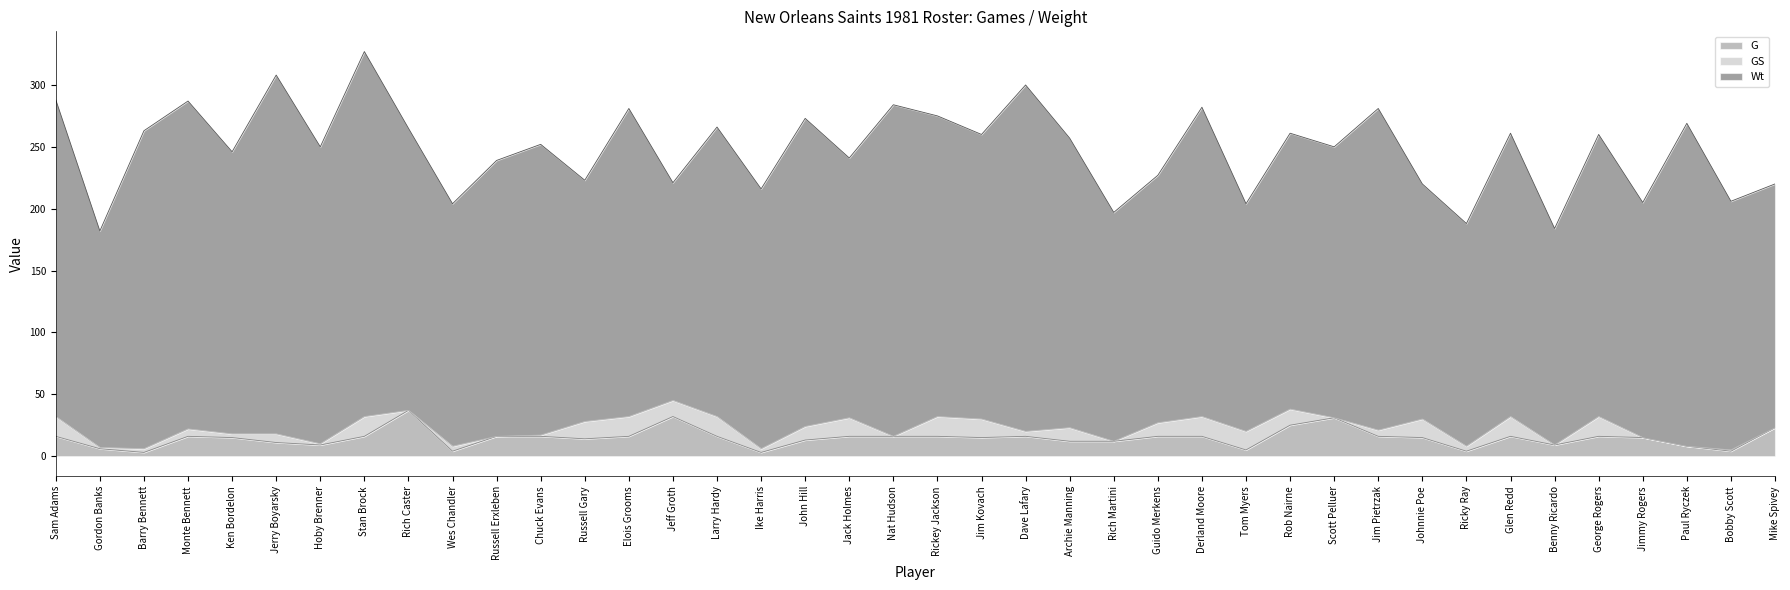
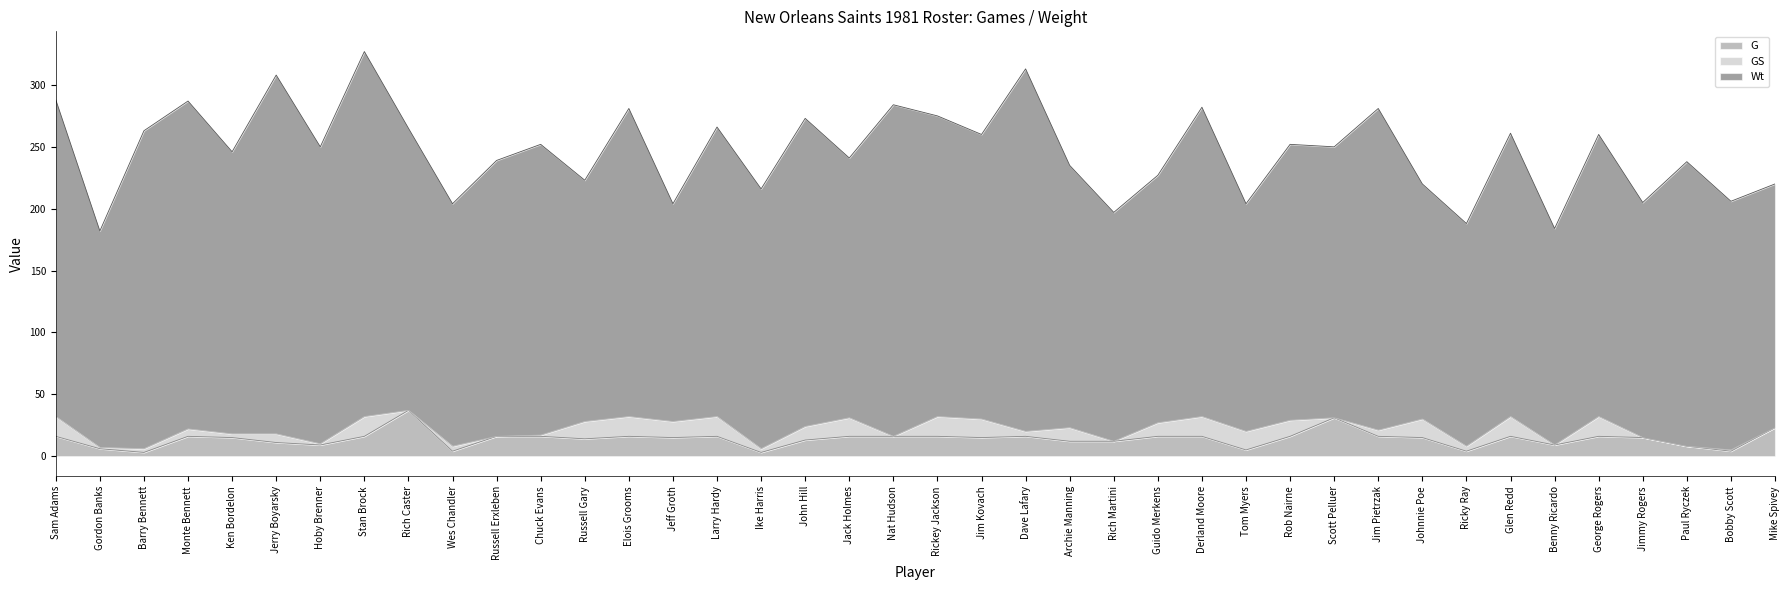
  {
    "G": {
      "Sam Adams": 16,
      "Barry Bennett": 3,
      "Monte Bennett": 16,
      "Ken Bordelon": 15,
      "Jerry Boyarsky": 11,
      "Stan Brock": 16,
      "Wes Chandler": 4,
      "Russell Gary": 14,
      "Elois Grooms": 16,
-     "Jeff Groth": 32,
+     "Jeff Groth": 15,
      "Larry Hardy": 16,
      "Ike Harris": 3,
      "John Hill": 13,
      "Jack Holmes": 16,
      "Rickey Jackson": 16,
      "Jim Kovach": 15,
      "Dave Lafary": 16,
      "Archie Manning": 12,
      "Guido Merkens": 16,
      "Derland Moore": 16,
      "Tom Myers": 5,
-     "Rob Nairne": 25,
+     "Rob Nairne": 16,
      "Jim Pietrzak": 16,
      "Johnnie Poe": 15,
      "Ricky Ray": 4,
      "Glen Redd": 16,
      "George Rogers": 16
    },
    "GS": {
      "Sam Adams": 16,
      "Barry Bennett": 3,
      "Monte Bennett": 6,
      "Ken Bordelon": 3,
      "Jerry Boyarsky": 7,
      "Stan Brock": 16,
      "Wes Chandler": 4,
      "Russell Gary": 14,
      "Elois Grooms": 16,
      "Jeff Groth": 13,
      "Larry Hardy": 16,
      "Ike Harris": 3,
      "John Hill": 11,
      "Jack Holmes": 15,
      "Rickey Jackson": 16,
      "Jim Kovach": 15,
      "Dave Lafary": 4,
      "Archie Manning": 11,
      "Guido Merkens": 11,
      "Derland Moore": 16,
      "Tom Myers": 15,
      "Rob Nairne": 13,
      "Jim Pietrzak": 5,
      "Johnnie Poe": 15,
      "Ricky Ray": 4,
      "Glen Redd": 16,
      "George Rogers": 16
    },
    "Wt": {
      "Sam Adams": 256,
      "Gordon Banks": 175,
      "Barry Bennett": 257,
      "Monte Bennett": 265,
      "Ken Bordelon": 228,
      "Jerry Boyarsky": 290,
      "Hoby Brenner": 240,
      "Stan Brock": 295,
      "Rich Caster": 228,
      "Wes Chandler": 196,
      "Russell Erxleben": 223,
      "Chuck Evans": 235,
      "Russell Gary": 195,
      "Elois Grooms": 249,
      "Jeff Groth": 176,
      "Larry Hardy": 234,
      "Ike Harris": 210,
      "John Hill": 249,
      "Jack Holmes": 210,
      "Nat Hudson": 268,
      "Rickey Jackson": 243,
      "Jim Kovach": 230,
-     "Dave Lafary": 280,
-     "Archie Manning": 234,
+     "Dave Lafary": 293,
+     "Archie Manning": 212,
      "Rich Martini": 185,
      "Guido Merkens": 200,
      "Derland Moore": 250,
      "Tom Myers": 184,
      "Rob Nairne": 223,
      "Scott Pelluer": 219,
      "Jim Pietrzak": 260,
      "Johnnie Poe": 190,
      "Ricky Ray": 180,
      "Glen Redd": 229,
      "Benny Ricardo": 175,
      "George Rogers": 228,
      "Jimmy Rogers": 190,
-     "Paul Ryczek": 261,
+     "Paul Ryczek": 230,
      "Bobby Scott": 201,
      "Mike Spivey": 197
    }
  }
